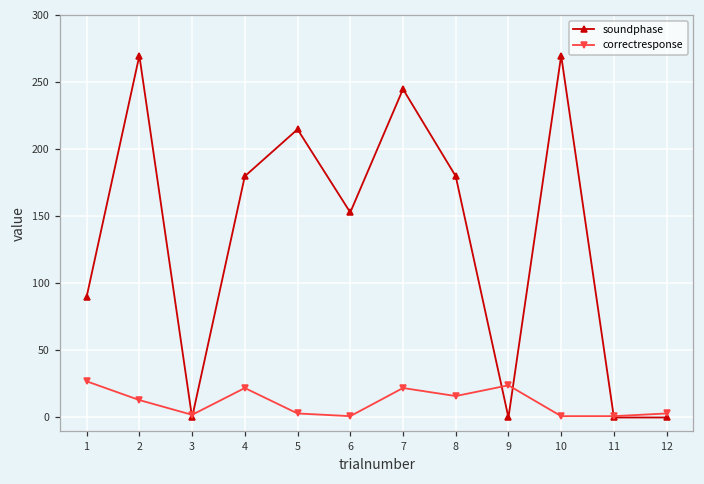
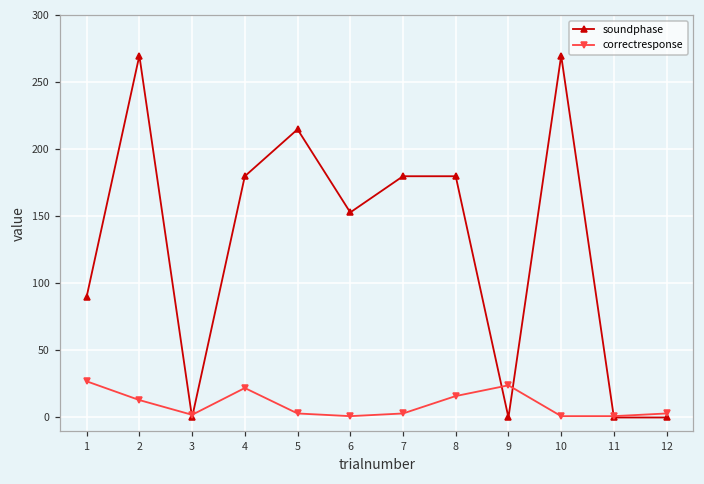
  {
    "soundphase": {
      "1": 90,
      "2": 270,
      "4": 180,
      "5": 215,
      "6": 153,
-     "7": 245,
+     "7": 180,
      "8": 180,
      "9": 0,
      "10": 270,
      "12": 0
    },
    "correctresponse": {
      "1": 27,
      "2": 13,
      "4": 22,
      "5": 3,
      "6": 1,
-     "7": 22,
+     "7": 3,
      "8": 16,
      "9": 24,
      "10": 1,
      "12": 3
    }
  }
